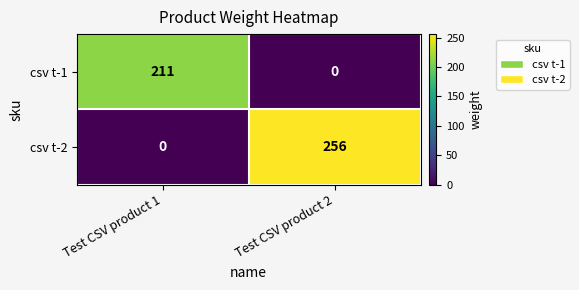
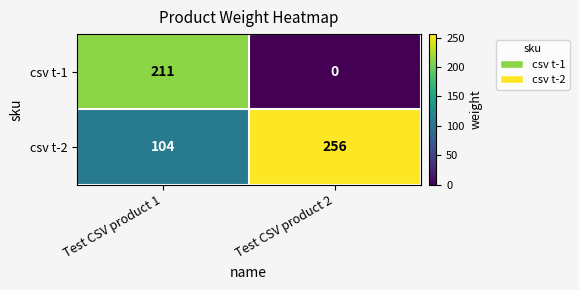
  {
    "csv t-1": {
      "Test CSV product 1": 211,
      "Test CSV product 2": 0
    },
    "csv t-2": {
-     "Test CSV product 1": 0,
+     "Test CSV product 1": 104,
      "Test CSV product 2": 256
    }
  }
